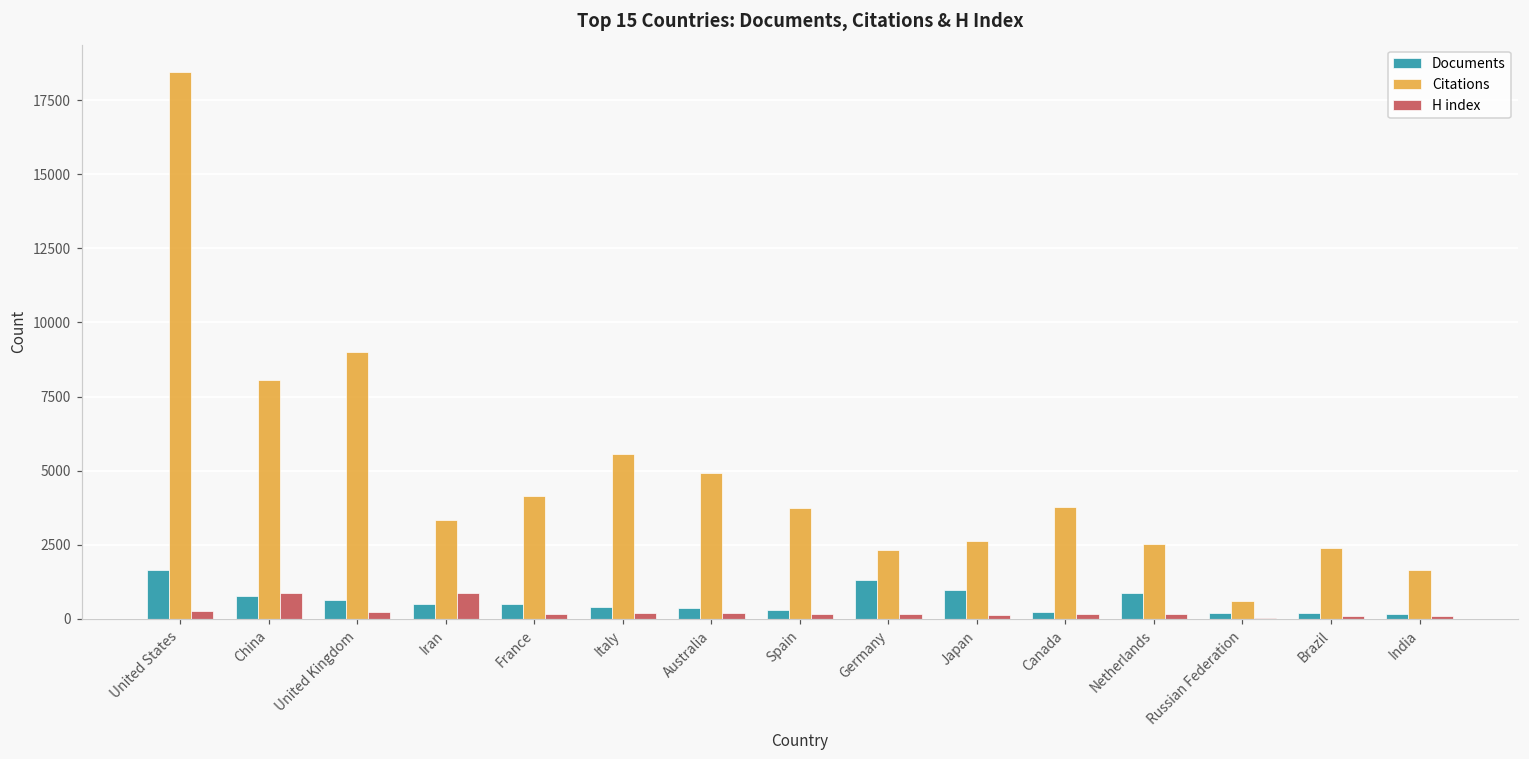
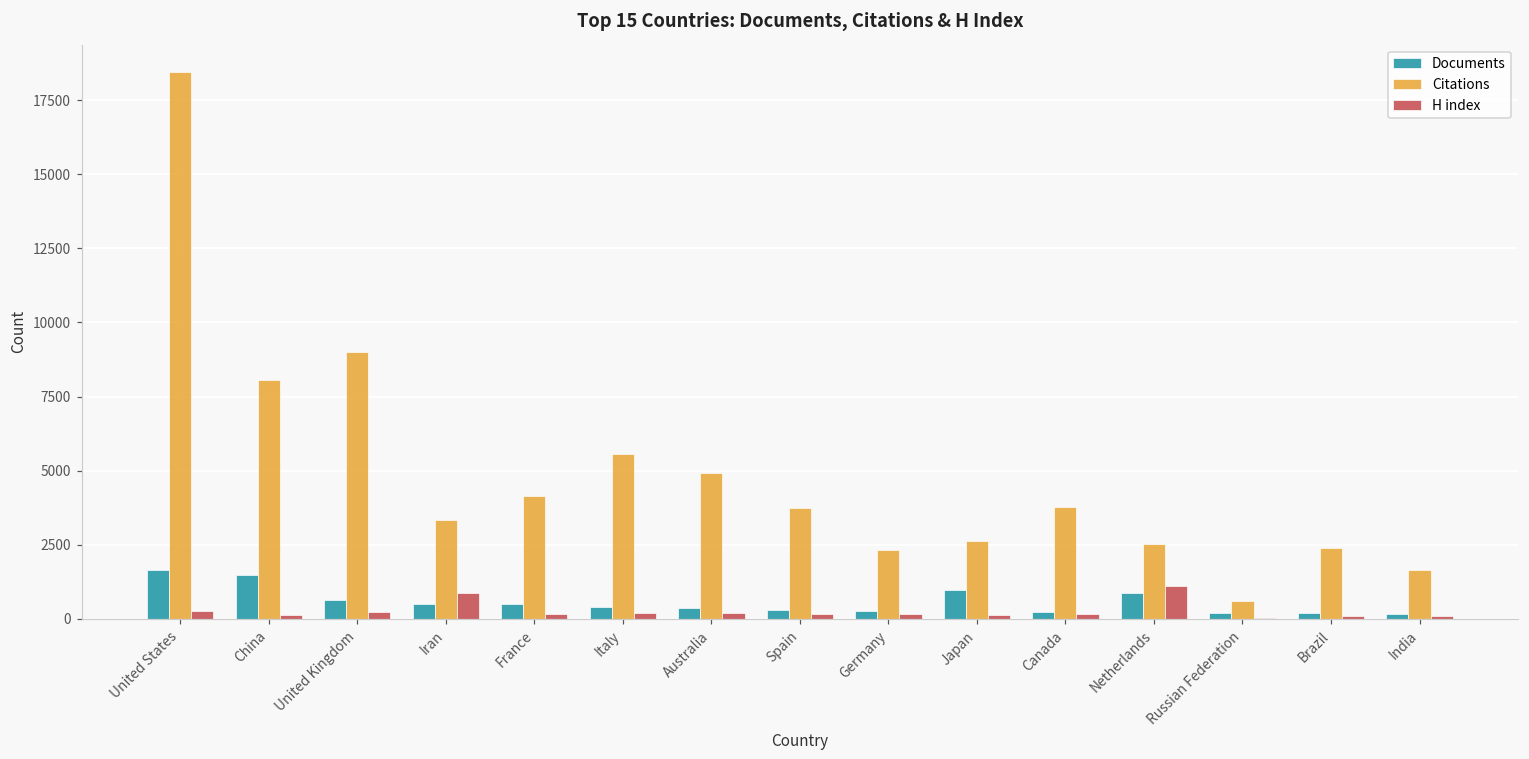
  {
    "Documents": {
      "United States": 1700,
-     "China": 800,
+     "China": 1500,
      "United Kingdom": 600,
      "Iran": 500,
      "France": 500,
      "Italy": 400,
      "Australia": 400,
      "Spain": 300,
-     "Germany": 1300,
+     "Germany": 300,
      "Japan": 1000,
      "Canada": 200,
      "Netherlands": 900,
      "Russian Federation": 200,
      "Brazil": 200,
      "India": 200
    },
    "Citations": {
      "United States": 18500,
      "China": 8100,
      "United Kingdom": 9000,
      "Iran": 3300,
      "France": 4100,
      "Italy": 5500,
      "Australia": 4900,
      "Spain": 3700,
      "Germany": 2300,
      "Japan": 2600,
      "Canada": 3800,
      "Netherlands": 2500,
      "Russian Federation": 600,
      "Brazil": 2400,
      "India": 1600
    },
    "H index": {
      "United States": 300,
-     "China": 900,
+     "China": 100,
      "United Kingdom": 200,
      "Iran": 900,
      "France": 200,
      "Italy": 200,
      "Australia": 200,
      "Spain": 200,
      "Germany": 200,
      "Japan": 100,
      "Canada": 200,
-     "Netherlands": 200,
+     "Netherlands": 1100,
      "Brazil": 100
    }
  }
